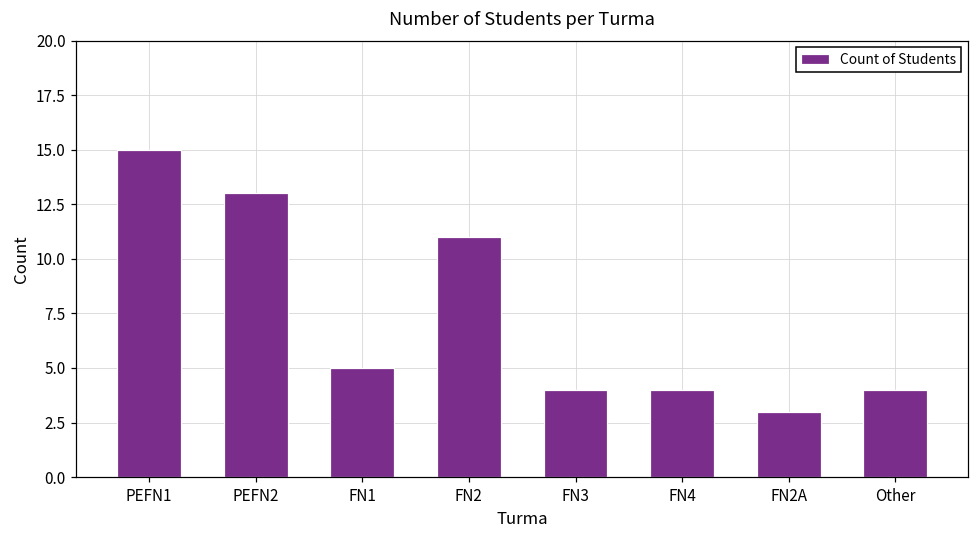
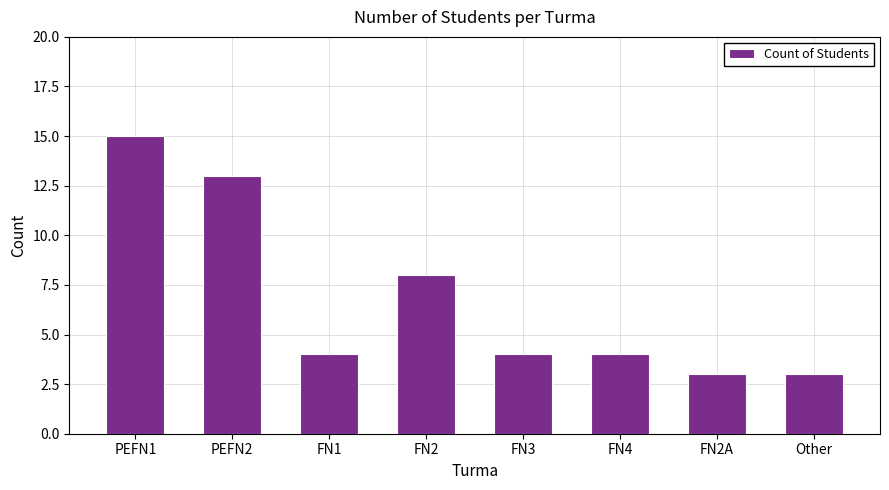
  {
    "PEFN1": 15,
    "PEFN2": 13,
-   "FN1": 5,
-   "FN2": 11,
+   "FN1": 4,
+   "FN2": 8,
    "FN3": 4,
    "FN4": 4,
    "FN2A": 3,
-   "Other": 4
+   "Other": 3
  }
